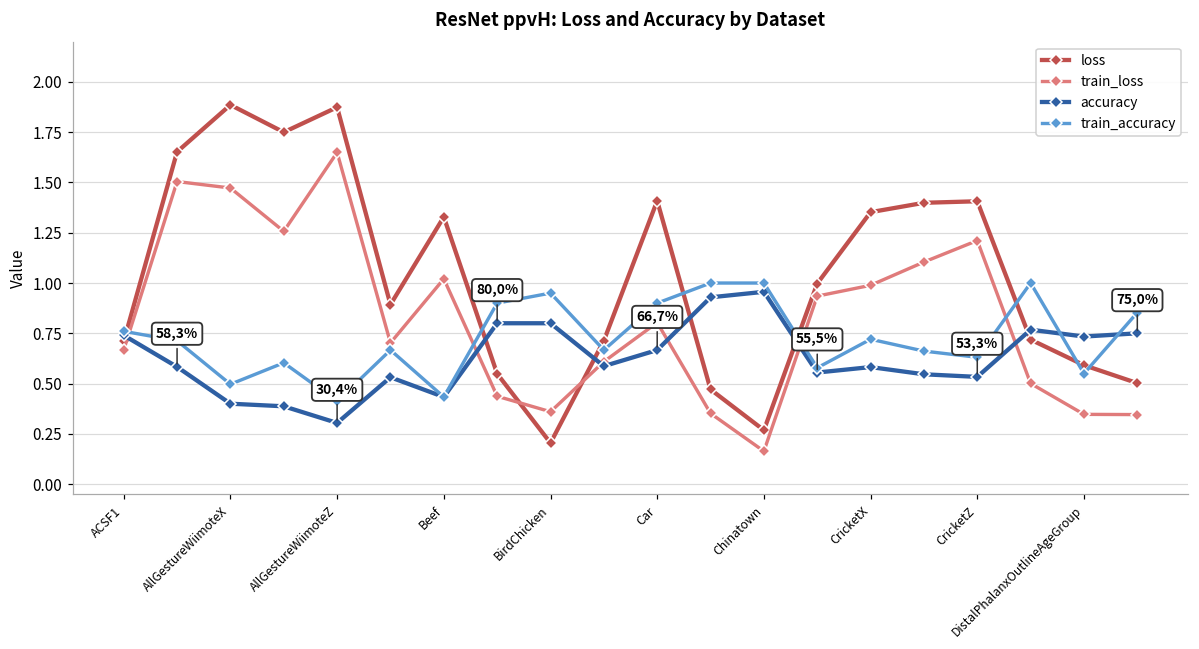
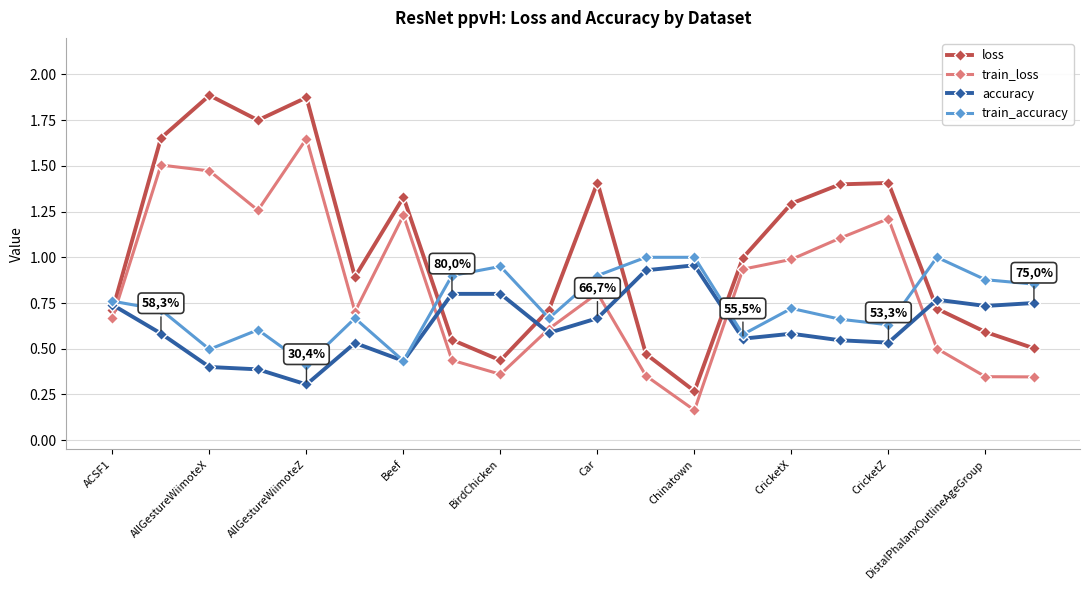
  {
    "loss": {
      "ACSF1": 0.71,
      "AllGestureWiimoteX": 1.89,
      "AllGestureWiimoteZ": 1.87,
      "Beef": 1.33,
-     "BirdChicken": 0.20,
+     "BirdChicken": 0.44,
      "Car": 1.41,
      "Chinatown": 0.27,
-     "CricketX": 1.35,
+     "CricketX": 1.29,
      "CricketZ": 1.41,
      "DistalPhalanxOutlineAgeGroup": 0.59
    },
    "train_loss": {
      "ACSF1": 0.67,
      "AllGestureWiimoteX": 1.47,
      "AllGestureWiimoteZ": 1.65,
-     "Beef": 1.02,
+     "Beef": 1.23,
      "BirdChicken": 0.36,
      "Chinatown": 0.16,
      "CricketX": 0.99,
      "CricketZ": 1.21,
      "DistalPhalanxOutlineAgeGroup": 0.35
    },
    "accuracy": {
      "ACSF1": 0.74,
      "AllGestureWiimoteX": 0.40,
      "AllGestureWiimoteZ": 0.30,
      "BirdChicken": 0.80,
      "Car": 0.67,
      "Chinatown": 0.96,
      "CricketX": 0.58,
      "CricketZ": 0.53,
      "DistalPhalanxOutlineAgeGroup": 0.73
    },
    "train_accuracy": {
      "ACSF1": 0.76,
      "AllGestureWiimoteX": 0.50,
      "BirdChicken": 0.95,
      "Car": 0.90,
      "Chinatown": 1.00,
      "CricketX": 0.72,
-     "DistalPhalanxOutlineAgeGroup": 0.55
+     "DistalPhalanxOutlineAgeGroup": 0.88
    }
  }
